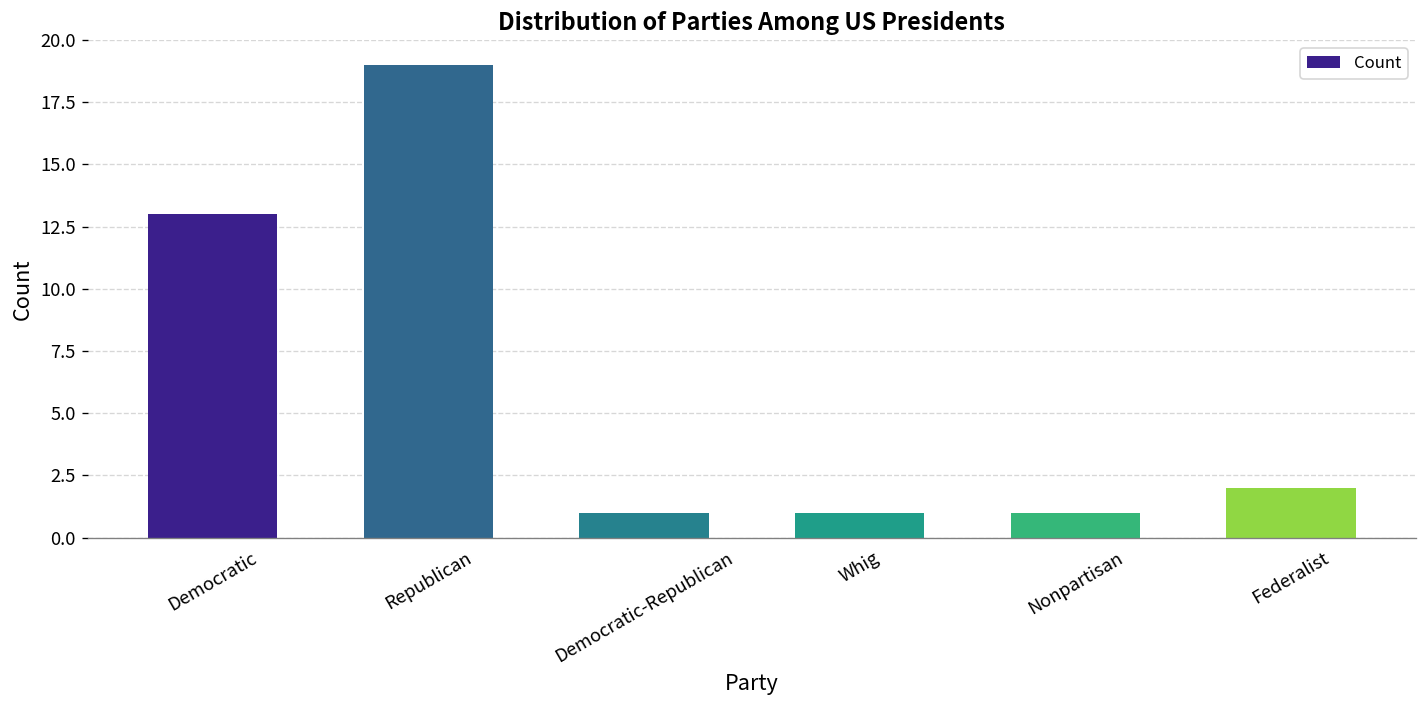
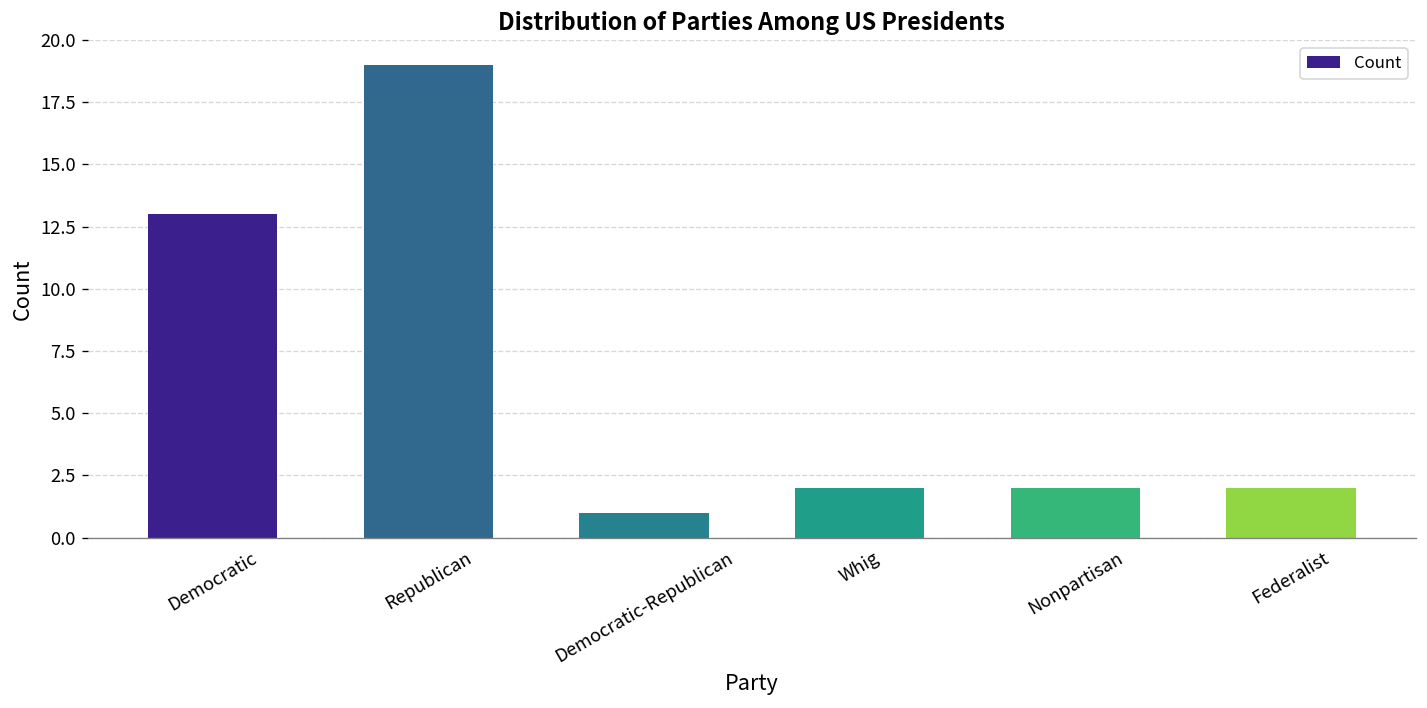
  {
    "Democratic": 13,
    "Republican": 19,
    "Democratic-Republican": 1,
-   "Whig": 1,
-   "Nonpartisan": 1,
+   "Whig": 2,
+   "Nonpartisan": 2,
    "Federalist": 2
  }
